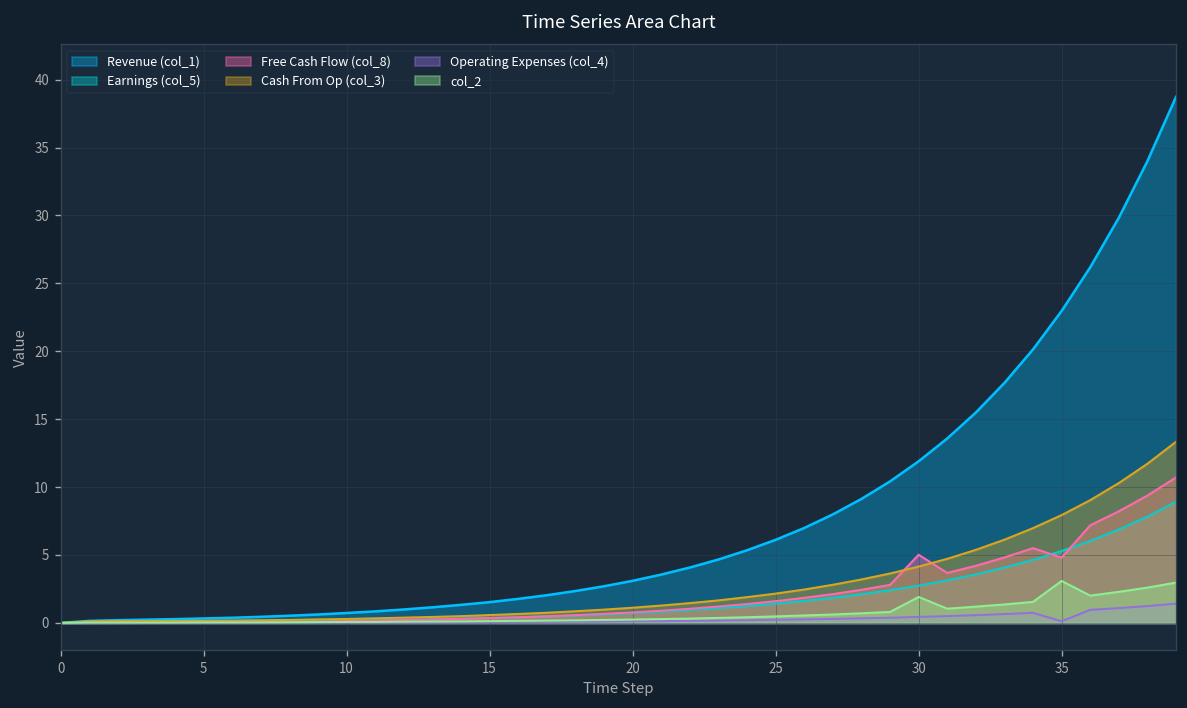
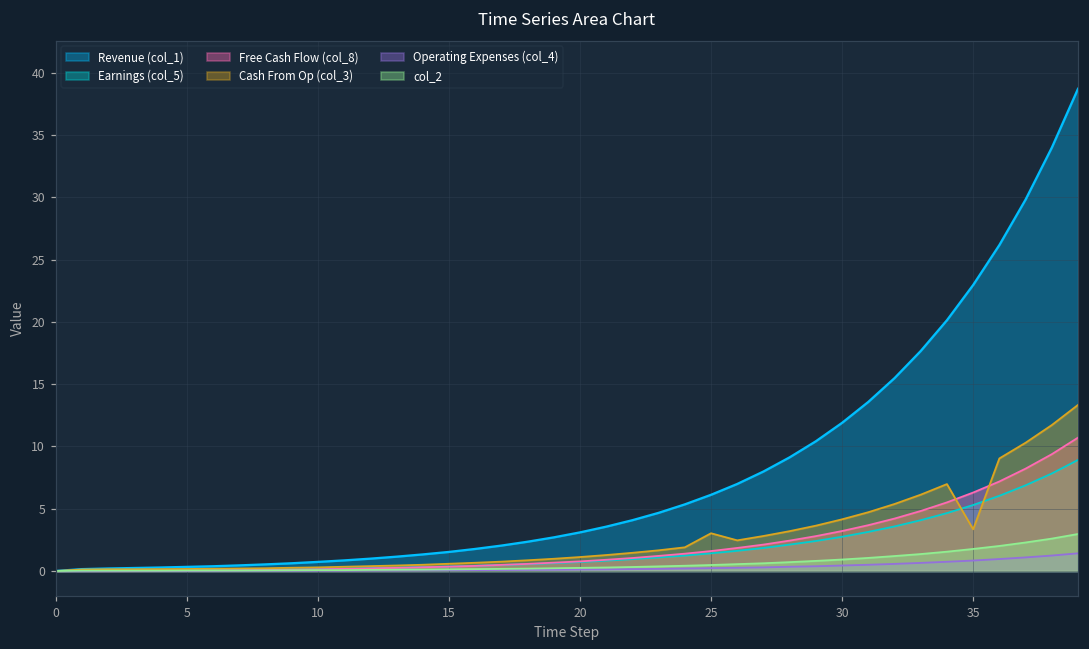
  {
    "Free Cash Flow (col_8)": {
-     "30": 5.0,
-     "35": 4.8
+     "30": 3.2,
+     "35": 6.3
    },
    "Cash From Op (col_3)": {
      "20": 1.1,
-     "25": 2.2,
+     "25": 3.0,
      "30": 4.2,
-     "35": 7.9
+     "35": 3.4
    },
    "Operating Expenses (col_4)": {
      "25": 0.2,
      "30": 0.4,
-     "35": 0.1
+     "35": 0.8
    },
    "col_2": {
      "25": 0.5,
-     "30": 1.9,
-     "35": 3.1
+     "30": 0.9,
+     "35": 1.8
    }
  }
